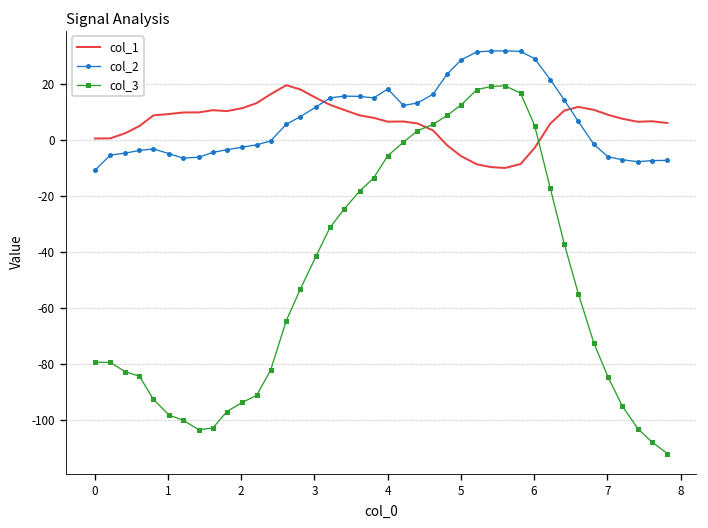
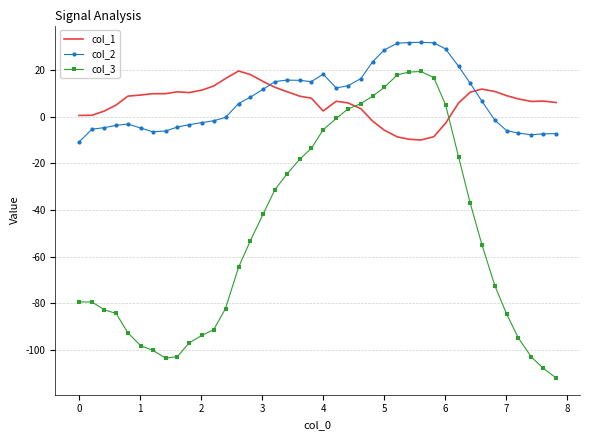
  {
    "col_1": {
      "0": 1,
-     "4": 7
+     "4": 3
    },
    "col_2": {
      "0": -11,
      "4": 18
    },
    "col_3": {
      "0": -79,
      "4": -6
    }
  }
